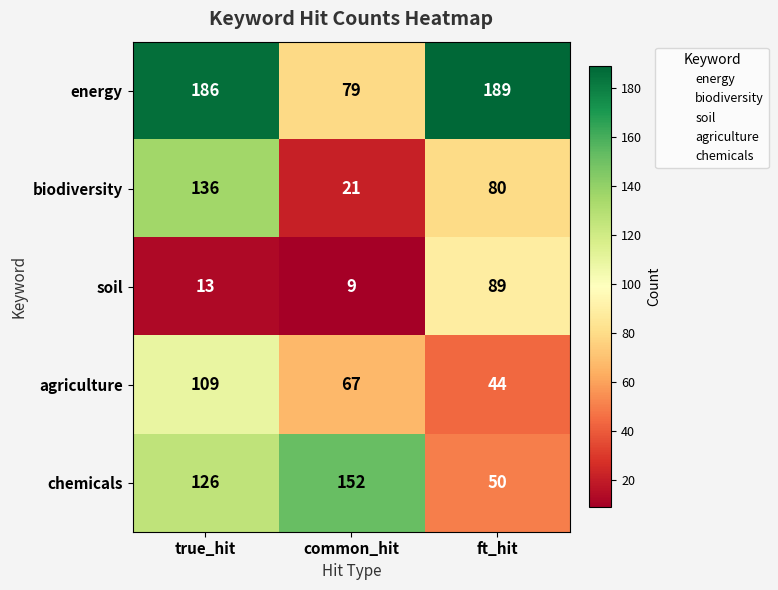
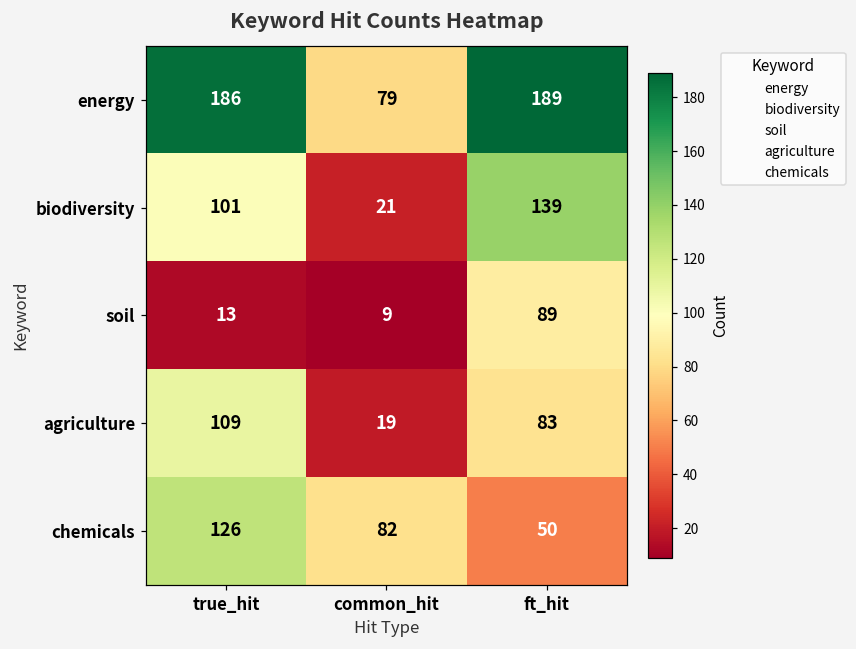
  {
    "energy": {
      "true_hit": 186,
      "common_hit": 79,
      "ft_hit": 189
    },
    "biodiversity": {
-     "true_hit": 136,
+     "true_hit": 101,
      "common_hit": 21,
-     "ft_hit": 80
+     "ft_hit": 139
    },
    "soil": {
      "true_hit": 13,
      "common_hit": 9,
      "ft_hit": 89
    },
    "agriculture": {
      "true_hit": 109,
-     "common_hit": 67,
-     "ft_hit": 44
+     "common_hit": 19,
+     "ft_hit": 83
    },
    "chemicals": {
      "true_hit": 126,
-     "common_hit": 152,
+     "common_hit": 82,
      "ft_hit": 50
    }
  }
